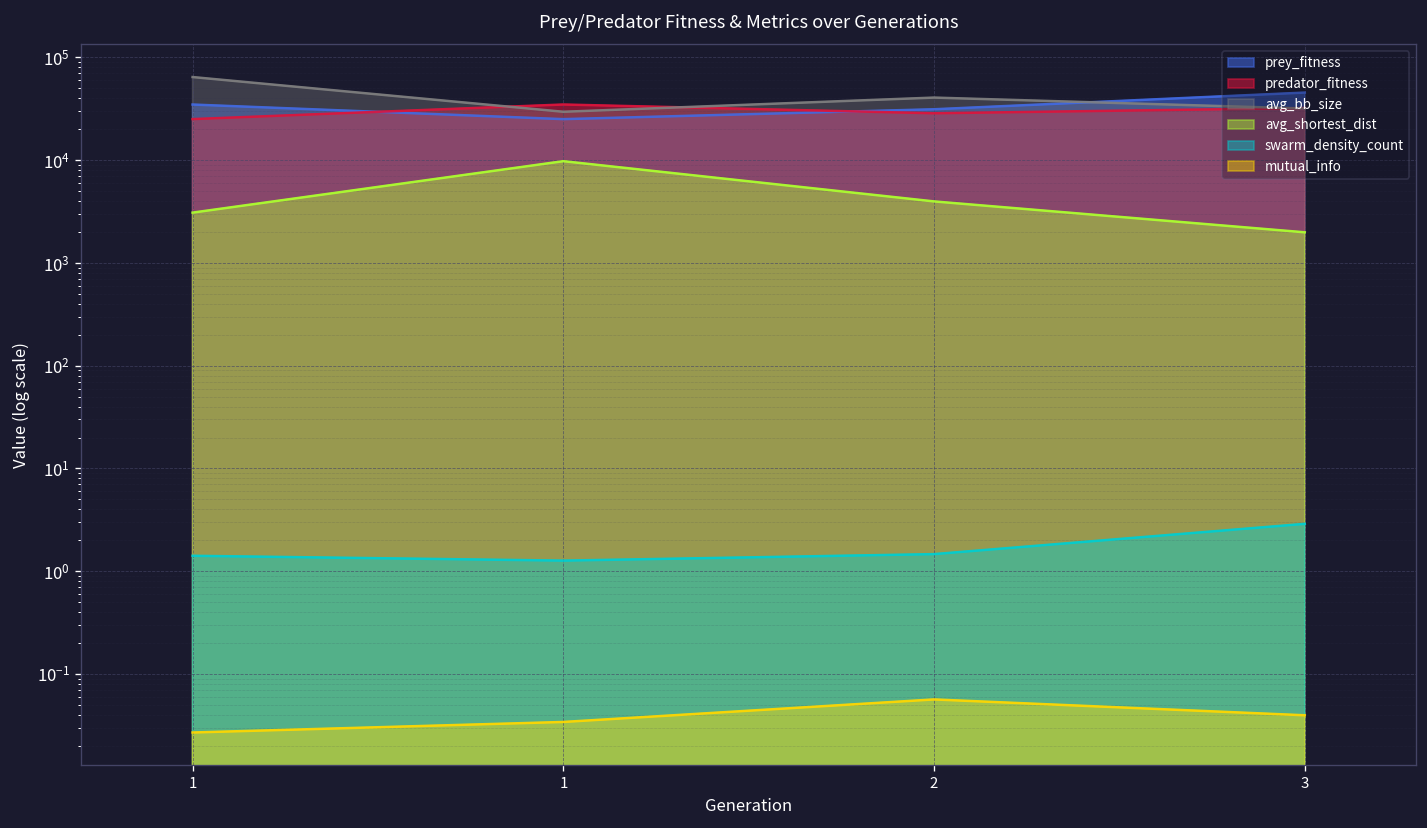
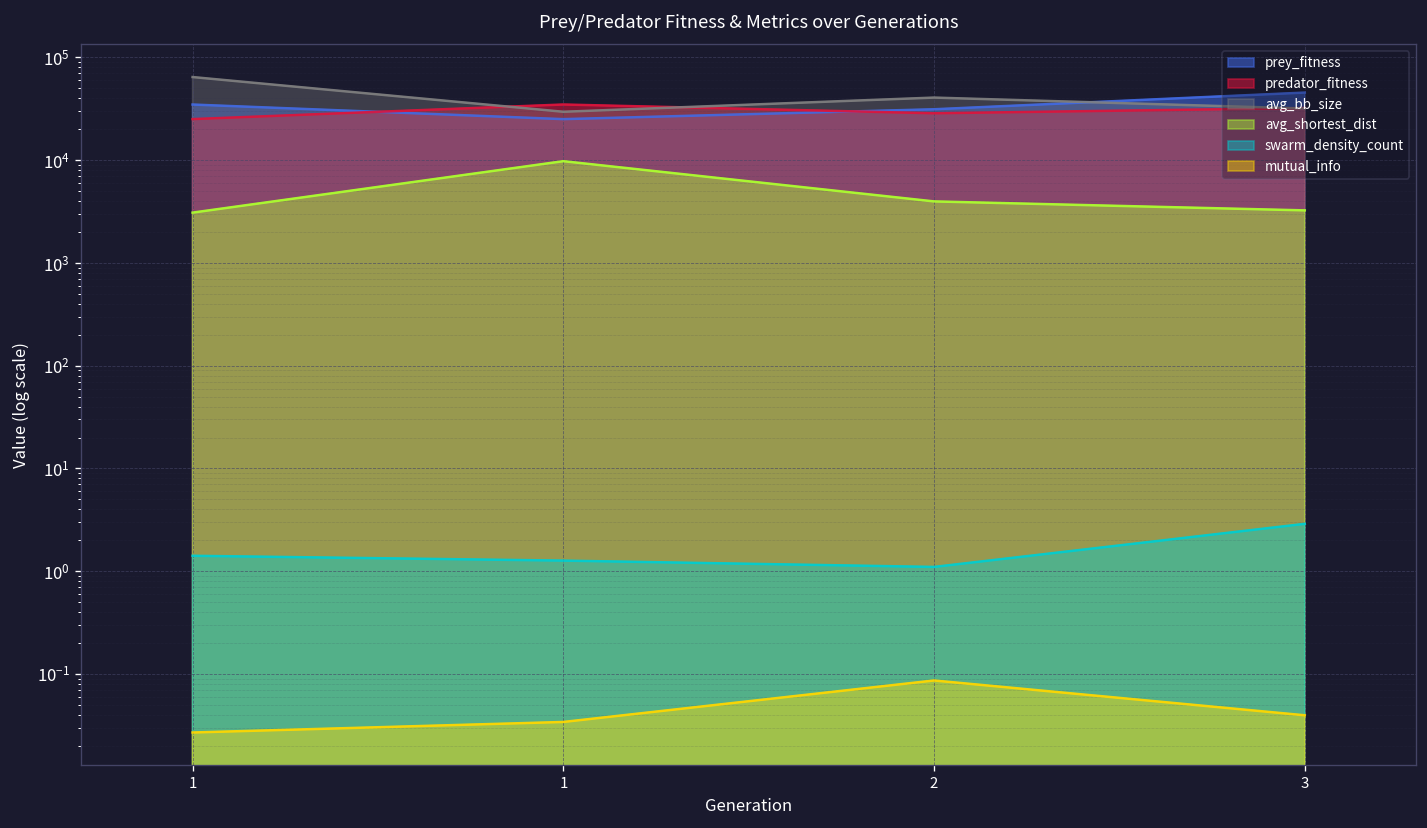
  {
    "prey_fitness": {
      "2": 31000
    },
    "predator_fitness": {
      "2": 29000
    },
    "avg_bb_size": {
      "2": 40000
    },
    "avg_shortest_dist": {
      "2": 4000,
-     "3": 2000
+     "3": 3300
    },
    "swarm_density_count": {
-     "2": 1.5,
+     "2": 1.1,
      "3": 2.9
    },
    "mutual_info": {
-     "2": 0.06,
+     "2": 0.09,
      "3": 0.04
    }
  }
